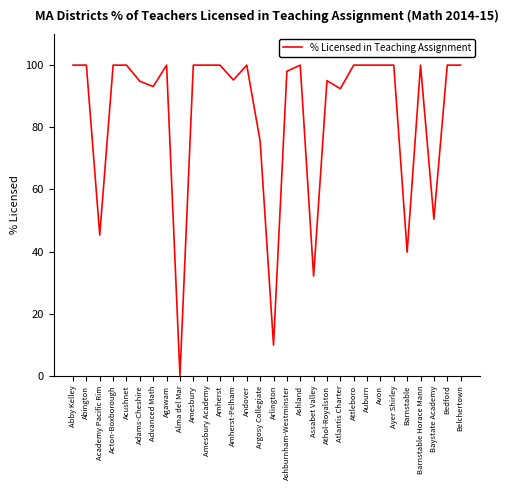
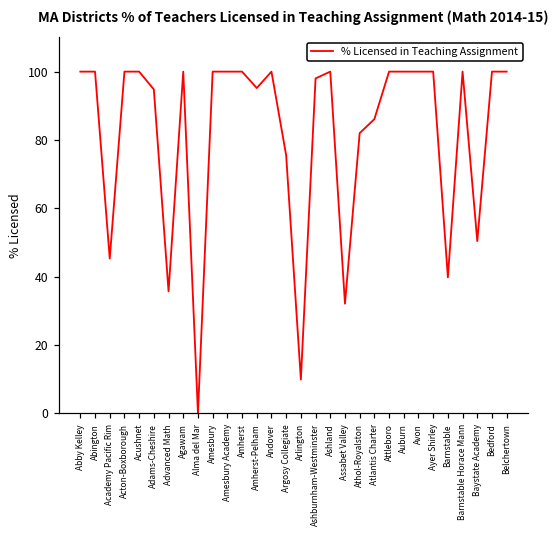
  {
    "Abby Kelley": 100,
    "Abington": 100,
    "Academy Pacific Rim": 45,
    "Acton-Boxborough": 100,
    "Acushnet": 100,
    "Adams-Cheshire": 95,
-   "Advanced Math": 93,
+   "Advanced Math": 36,
    "Agawam": 100,
    "Alma del Mar": 0,
    "Amesbury": 100,
    "Amesbury Academy": 100,
    "Amherst": 100,
    "Amherst-Pelham": 95,
    "Andover": 100,
    "Argosy Collegiate": 76,
    "Arlington": 10,
    "Ashburnham-Westminster": 98,
    "Ashland": 100,
    "Assabet Valley": 32,
-   "Athol-Royalston": 95,
-   "Atlantis Charter": 92,
+   "Athol-Royalston": 82,
+   "Atlantis Charter": 86,
    "Attleboro": 100,
    "Auburn": 100,
    "Avon": 100,
    "Ayer Shirley": 100,
    "Barnstable": 40,
    "Barnstable Horace Mann": 100,
    "Baystate Academy": 50,
    "Bedford": 100,
    "Belchertown": 100
  }
